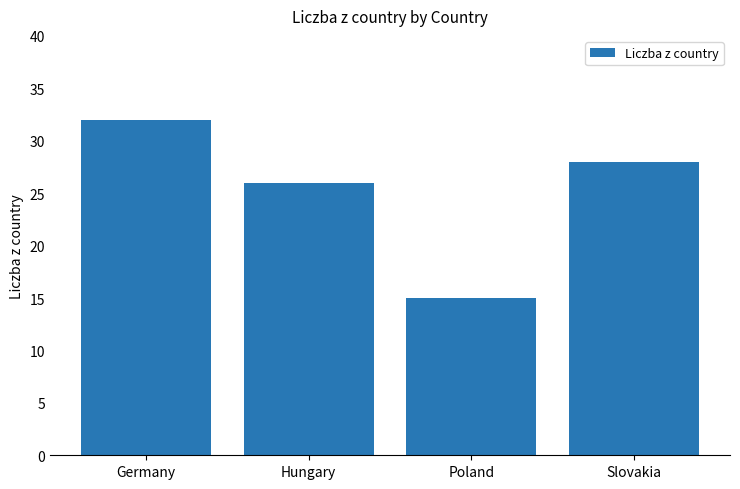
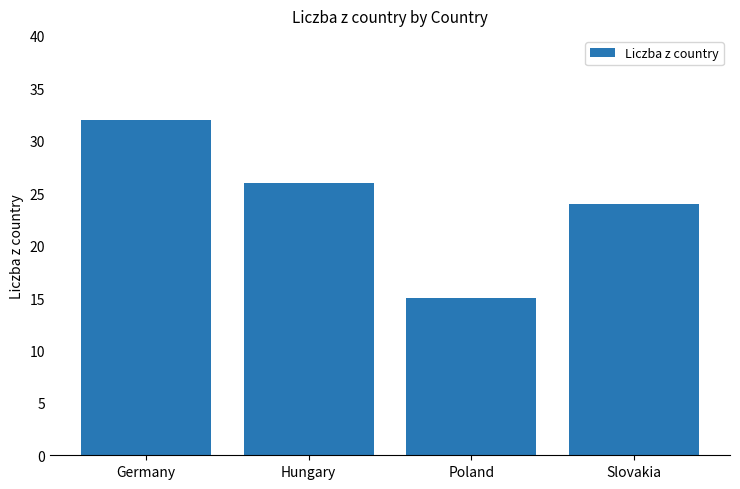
  {
    "Germany": 32,
    "Hungary": 26,
    "Poland": 15,
-   "Slovakia": 28
+   "Slovakia": 24
  }
